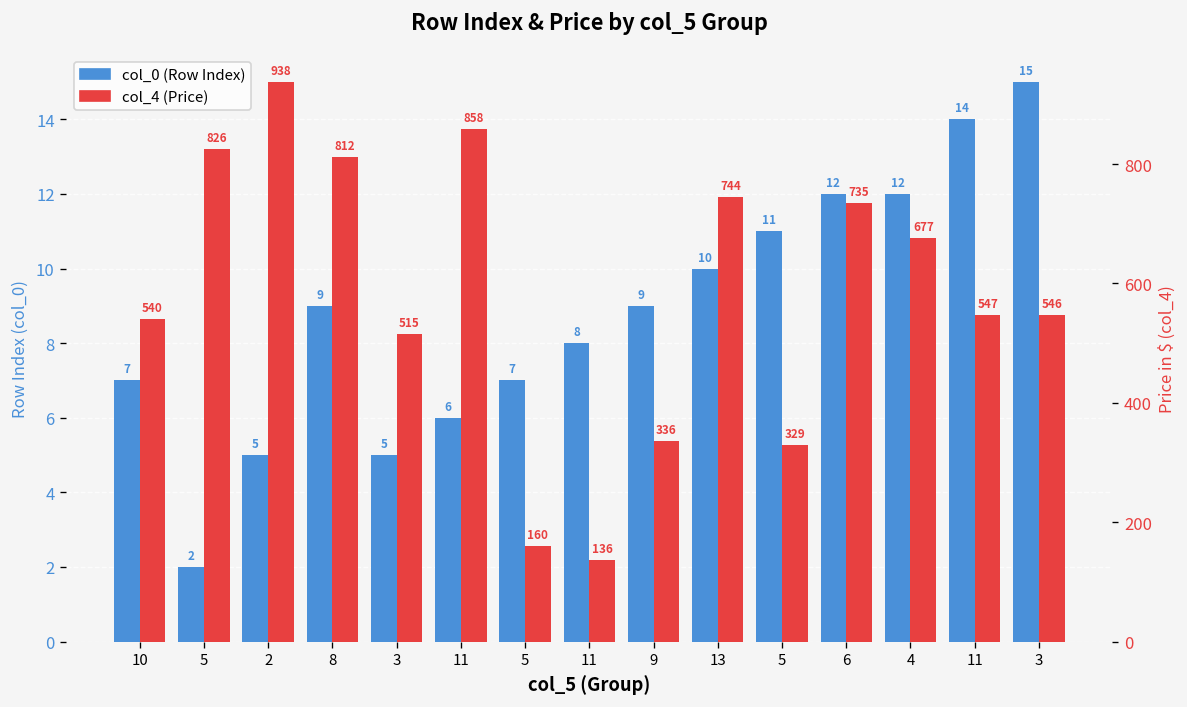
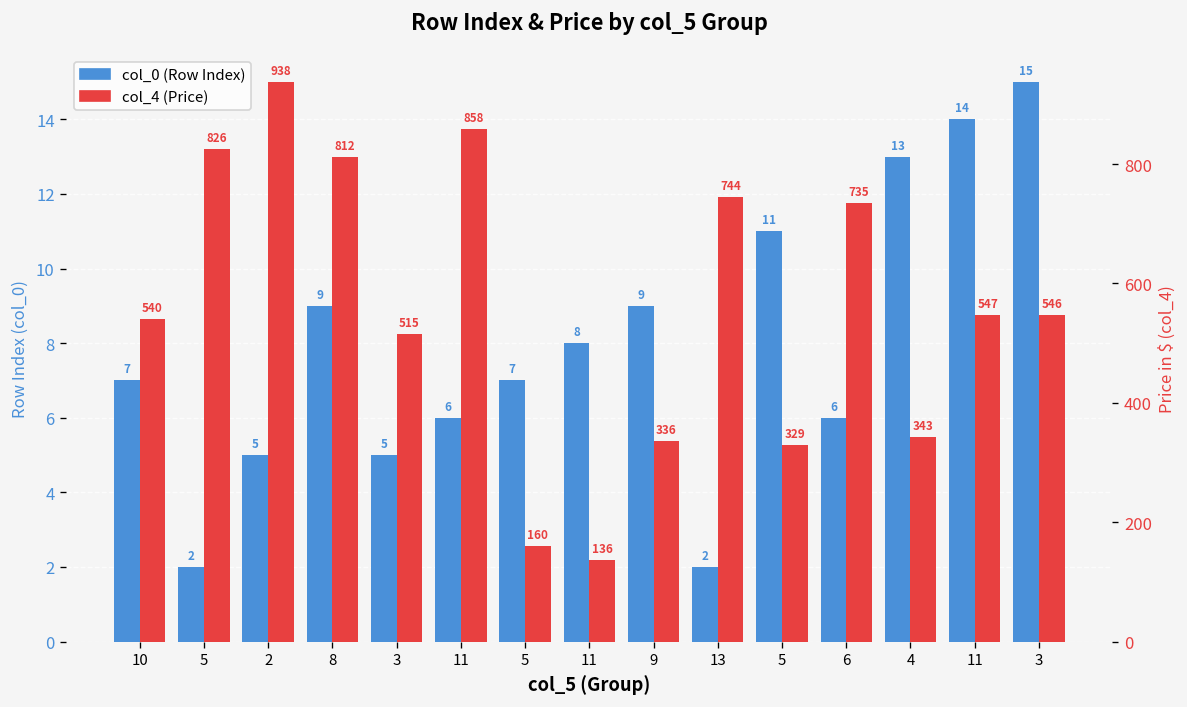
  {
    "col_0 (Row Index)": {
      "10": 7,
      "2": 5,
      "8": 9,
      "9": 9,
-     "13": 10,
-     "6": 12,
-     "4": 12
+     "13": 2,
+     "6": 6,
+     "4": 13
    },
    "col_4 (Price)": {
      "10": 540,
      "2": 938,
      "8": 812,
      "9": 336,
      "13": 744,
      "6": 735,
-     "4": 677
+     "4": 343
    }
  }
